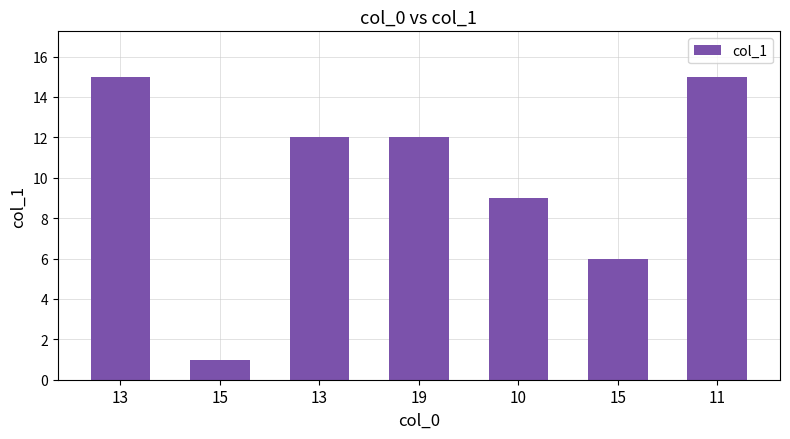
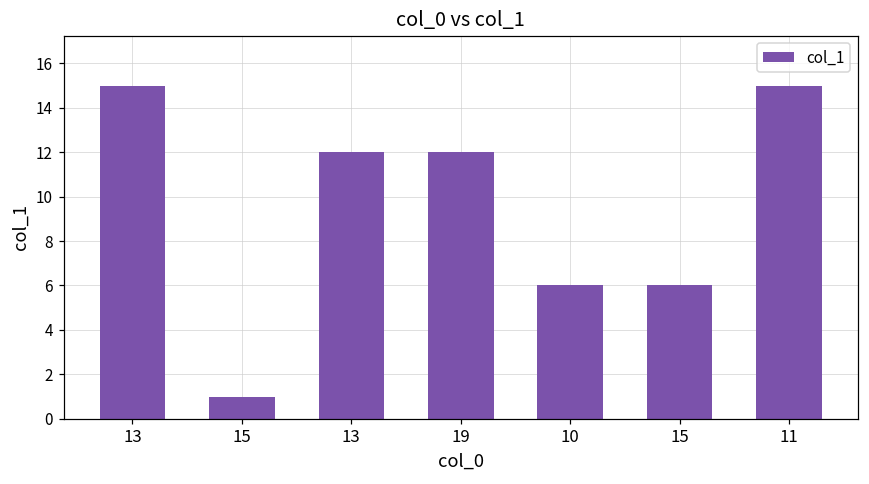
  {
    "19": 12,
-   "10": 9,
+   "10": 6,
    "11": 15
  }
